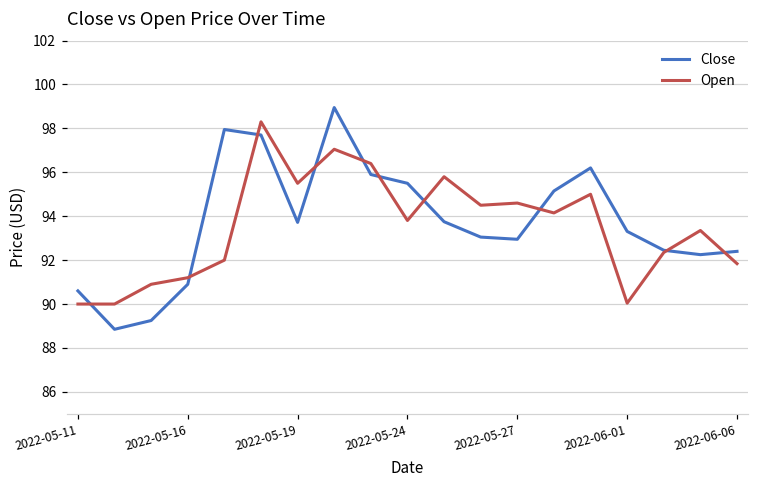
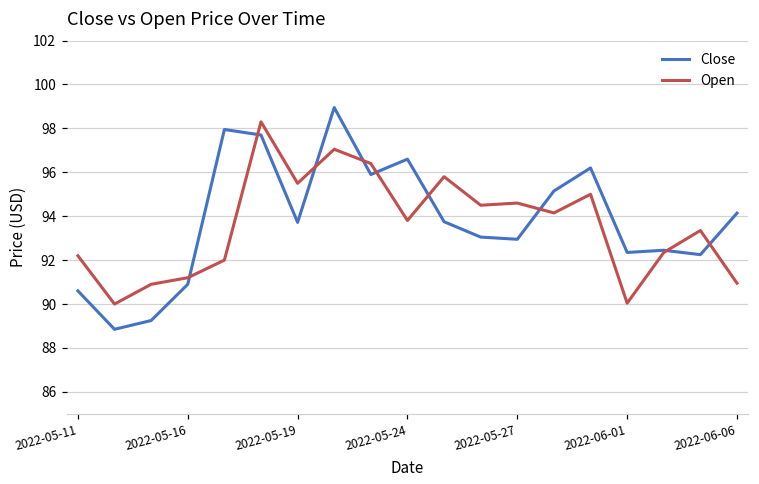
  {
    "Close": {
      "2022-05-11": 90.6,
      "2022-05-16": 90.9,
      "2022-05-19": 93.7,
-     "2022-05-24": 95.5,
+     "2022-05-24": 96.6,
      "2022-05-27": 92.9,
-     "2022-06-01": 93.3,
-     "2022-06-06": 92.4
+     "2022-06-01": 92.3,
+     "2022-06-06": 94.1
    },
    "Open": {
-     "2022-05-11": 90.0,
+     "2022-05-11": 92.2,
      "2022-05-16": 91.2,
      "2022-05-19": 95.5,
      "2022-05-24": 93.8,
      "2022-05-27": 94.6,
      "2022-06-01": 90.0,
-     "2022-06-06": 91.8
+     "2022-06-06": 90.9
    }
  }
